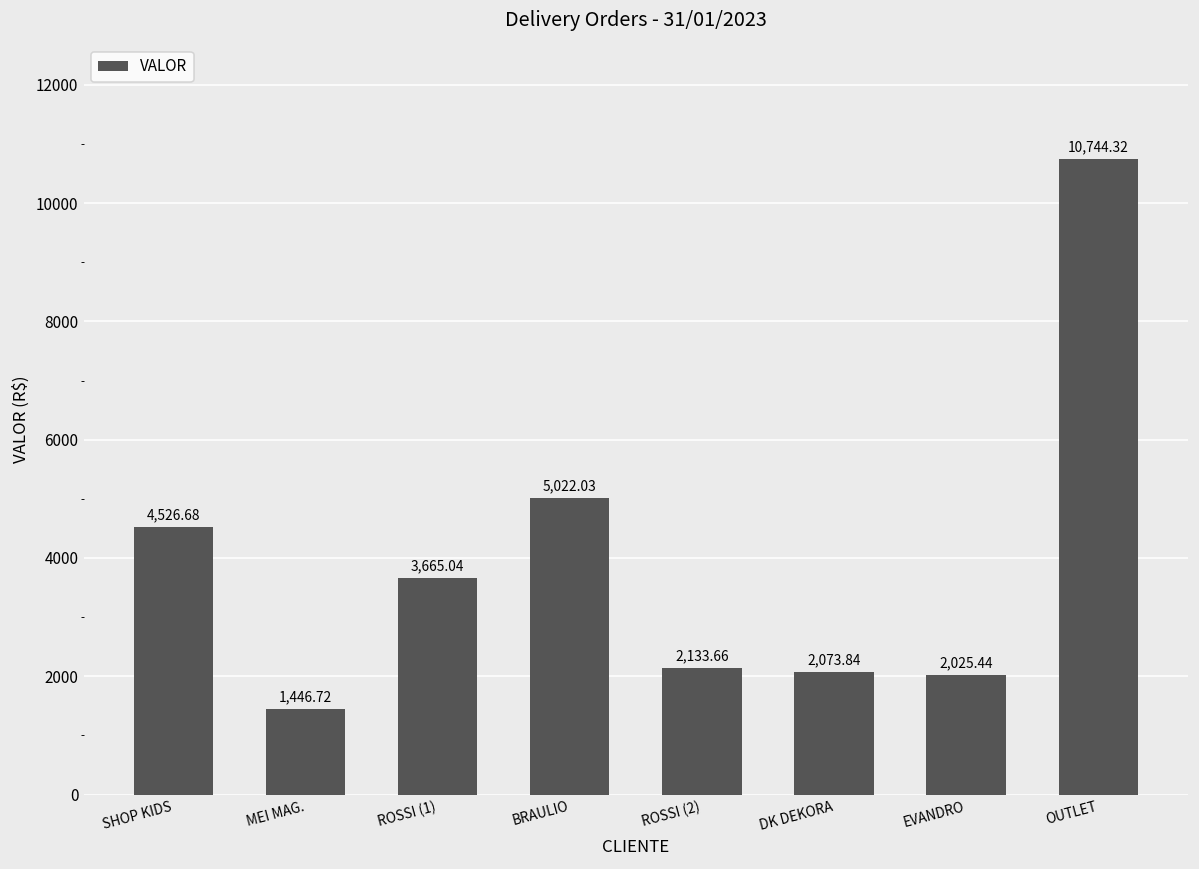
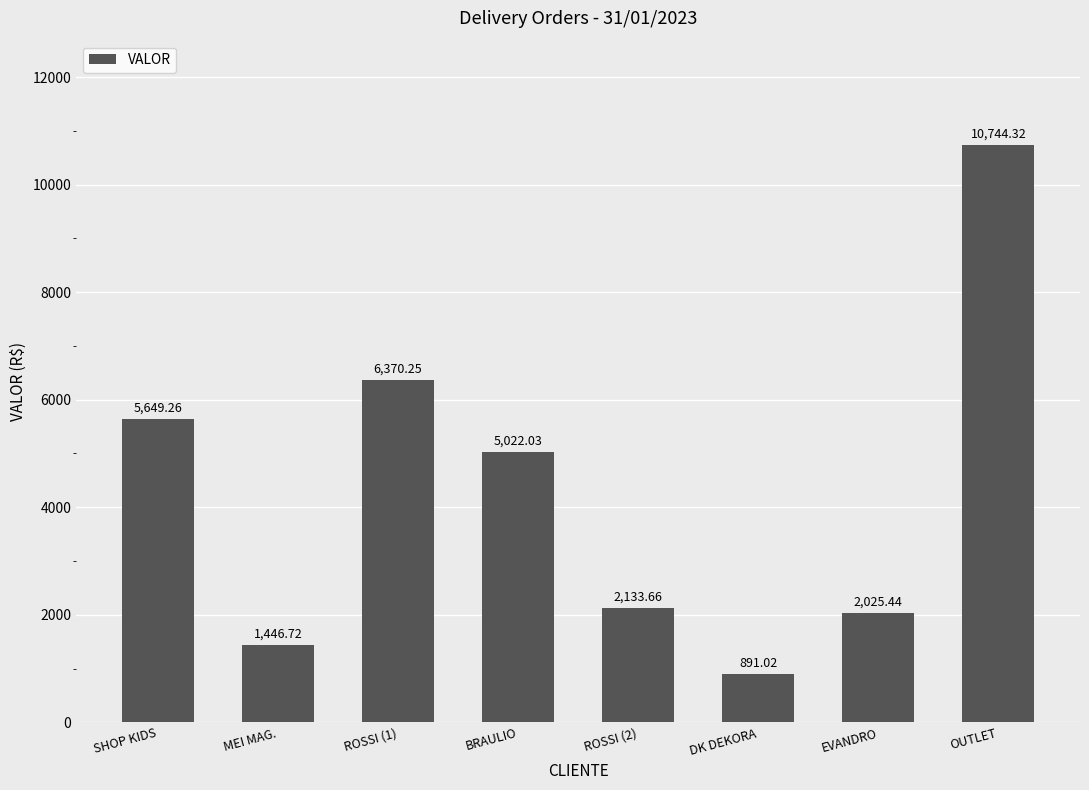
  {
-   "SHOP KIDS": "4,526.68",
+   "SHOP KIDS": "5,649.26",
    "MEI MAG.": "1,446.72",
-   "ROSSI (1)": "3,665.04",
+   "ROSSI (1)": "6,370.25",
    "BRAULIO": "5,022.03",
    "ROSSI (2)": "2,133.66",
-   "DK DEKORA": "2,073.84",
+   "DK DEKORA": "891.02",
    "EVANDRO": "2,025.44",
    "OUTLET": "10,744.32"
  }
